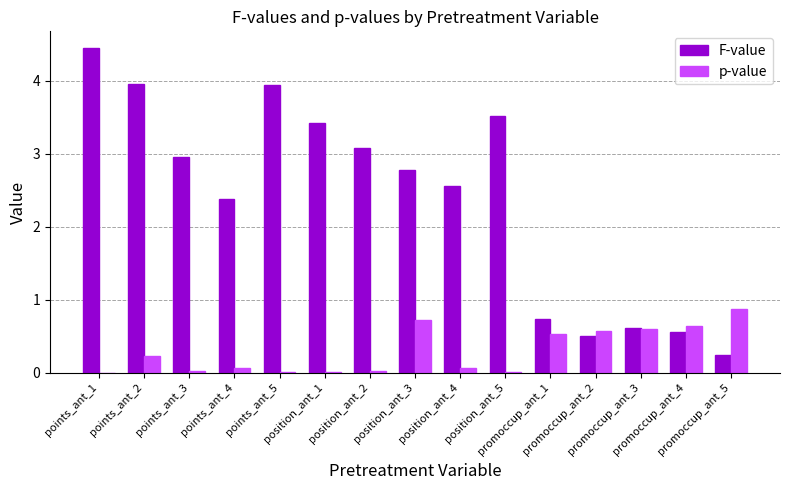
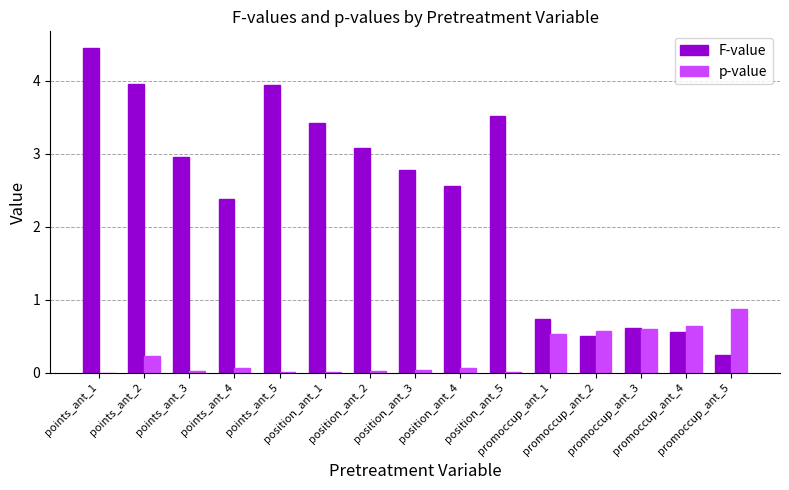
  {
    "F-value": {
      "points_ant_1": 4.5,
      "points_ant_2": 4.0,
      "points_ant_3": 3.0,
      "points_ant_4": 2.4,
      "points_ant_5": 3.9,
      "position_ant_1": 3.4,
      "position_ant_2": 3.1,
      "position_ant_3": 2.8,
      "position_ant_4": 2.6,
      "position_ant_5": 3.5,
      "promoccup_ant_1": 0.7,
      "promoccup_ant_2": 0.5,
      "promoccup_ant_3": 0.6,
      "promoccup_ant_4": 0.6,
      "promoccup_ant_5": 0.2
    },
    "p-value": {
      "points_ant_2": 0.2,
      "points_ant_4": 0.1,
-     "position_ant_3": 0.7,
+     "position_ant_3": 0.0,
      "position_ant_4": 0.1,
      "promoccup_ant_1": 0.5,
      "promoccup_ant_2": 0.6,
      "promoccup_ant_3": 0.6,
      "promoccup_ant_4": 0.6,
      "promoccup_ant_5": 0.9
    }
  }
